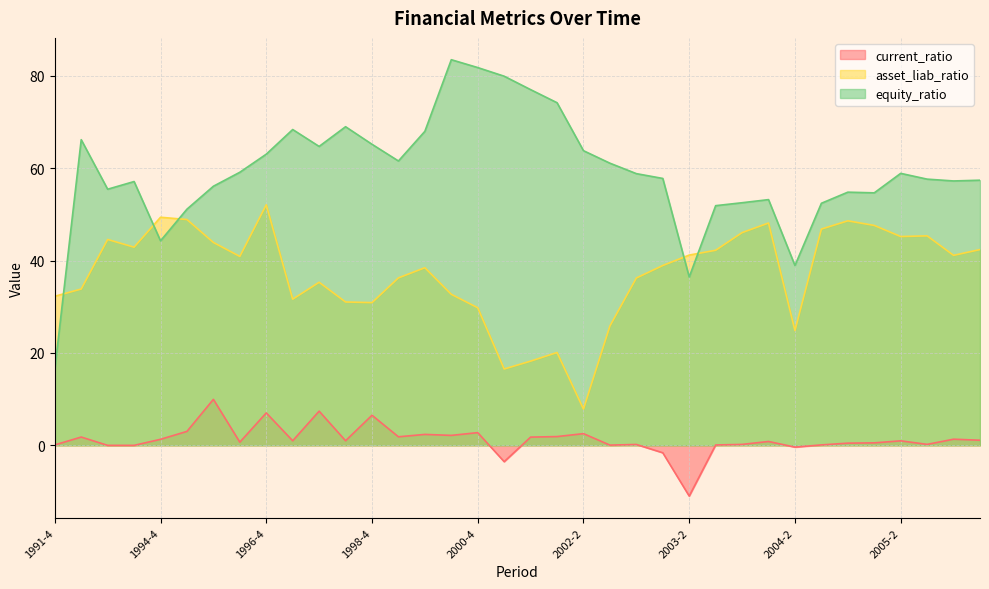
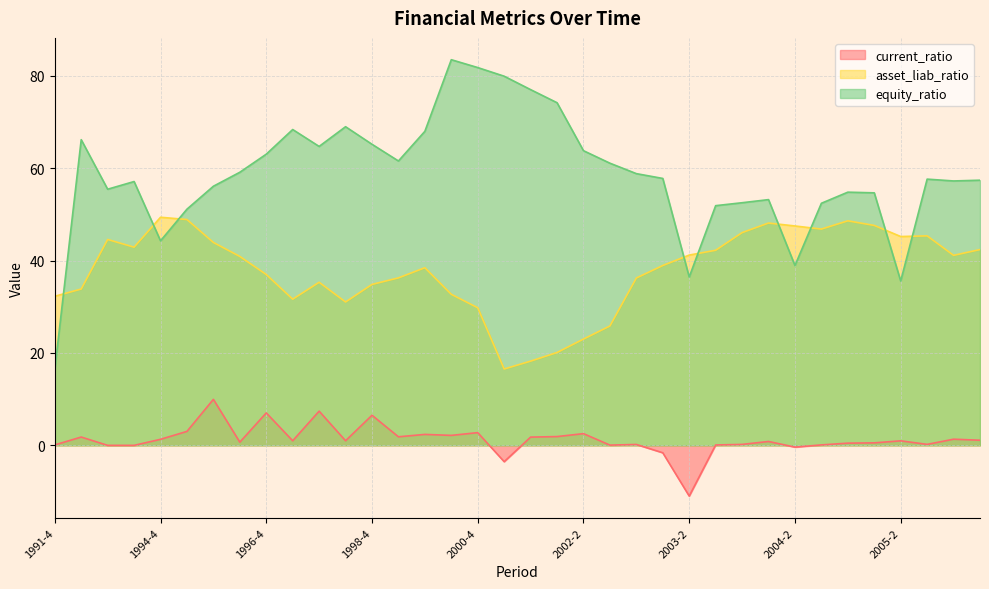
  {
    "asset_liab_ratio": {
      "1991-4": 32,
      "1994-4": 49,
-     "1996-4": 52,
-     "1998-4": 31,
+     "1996-4": 37,
+     "1998-4": 35,
      "2000-4": 30,
-     "2002-2": 8,
+     "2002-2": 23,
      "2003-2": 41,
-     "2004-2": 25,
+     "2004-2": 47,
      "2005-2": 45
    },
    "equity_ratio": {
      "1991-4": 16,
      "1994-4": 44,
      "1996-4": 63,
      "1998-4": 65,
      "2000-4": 82,
      "2002-2": 64,
      "2003-2": 36,
      "2004-2": 39,
-     "2005-2": 59
+     "2005-2": 36
    }
  }
